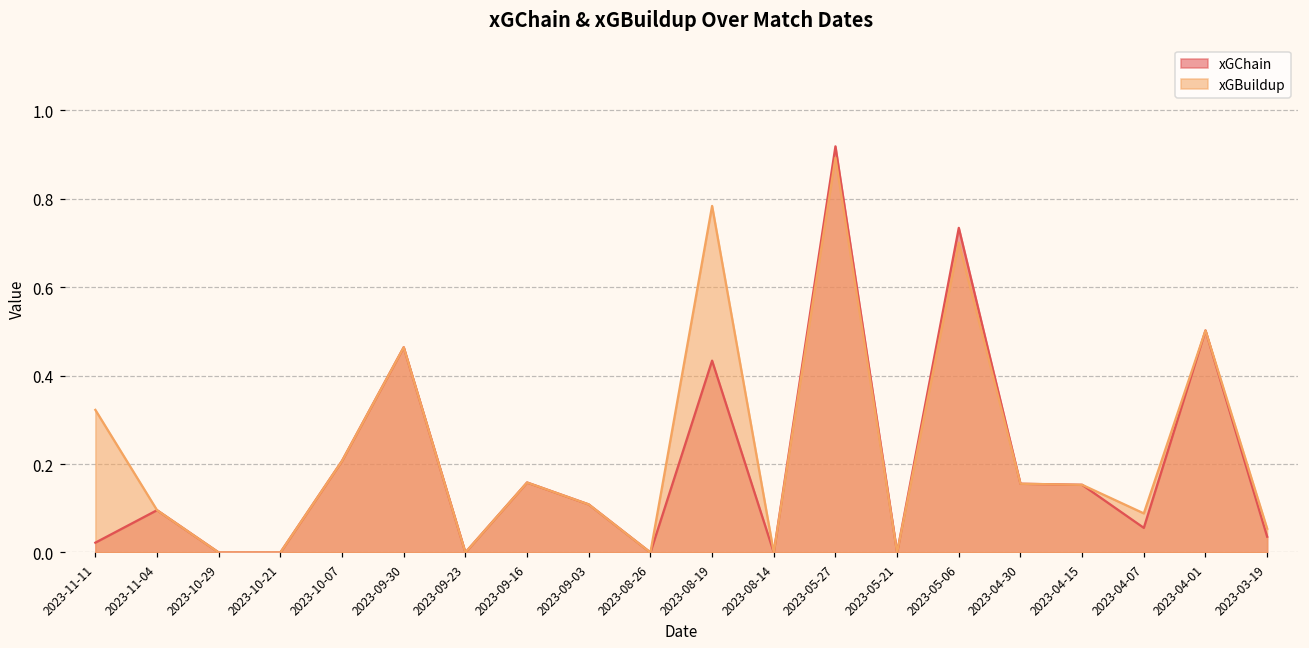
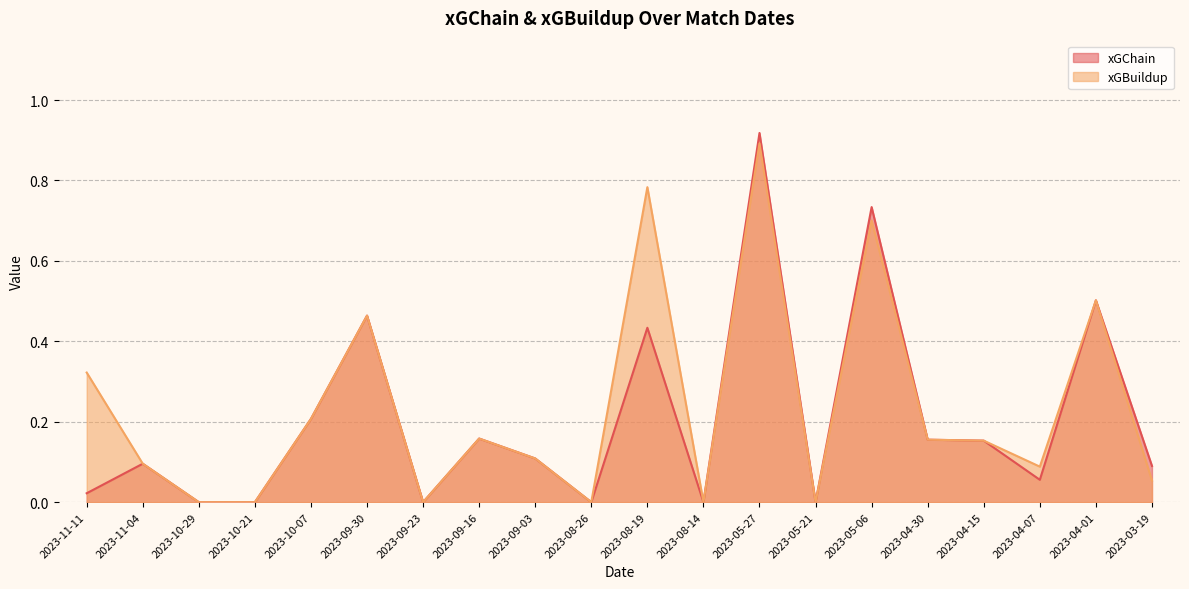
  {
    "xGChain": {
      "2023-11-11": 0.02,
      "2023-08-19": 0.43,
      "2023-05-27": 0.92,
      "2023-05-06": 0.73,
      "2023-04-07": 0.06,
-     "2023-03-19": 0.04
+     "2023-03-19": 0.09
    },
    "xGBuildup": {
      "2023-11-11": 0.32,
      "2023-08-19": 0.78,
      "2023-05-27": 0.89,
      "2023-05-06": 0.70,
      "2023-04-07": 0.09,
      "2023-03-19": 0.05
    }
  }
